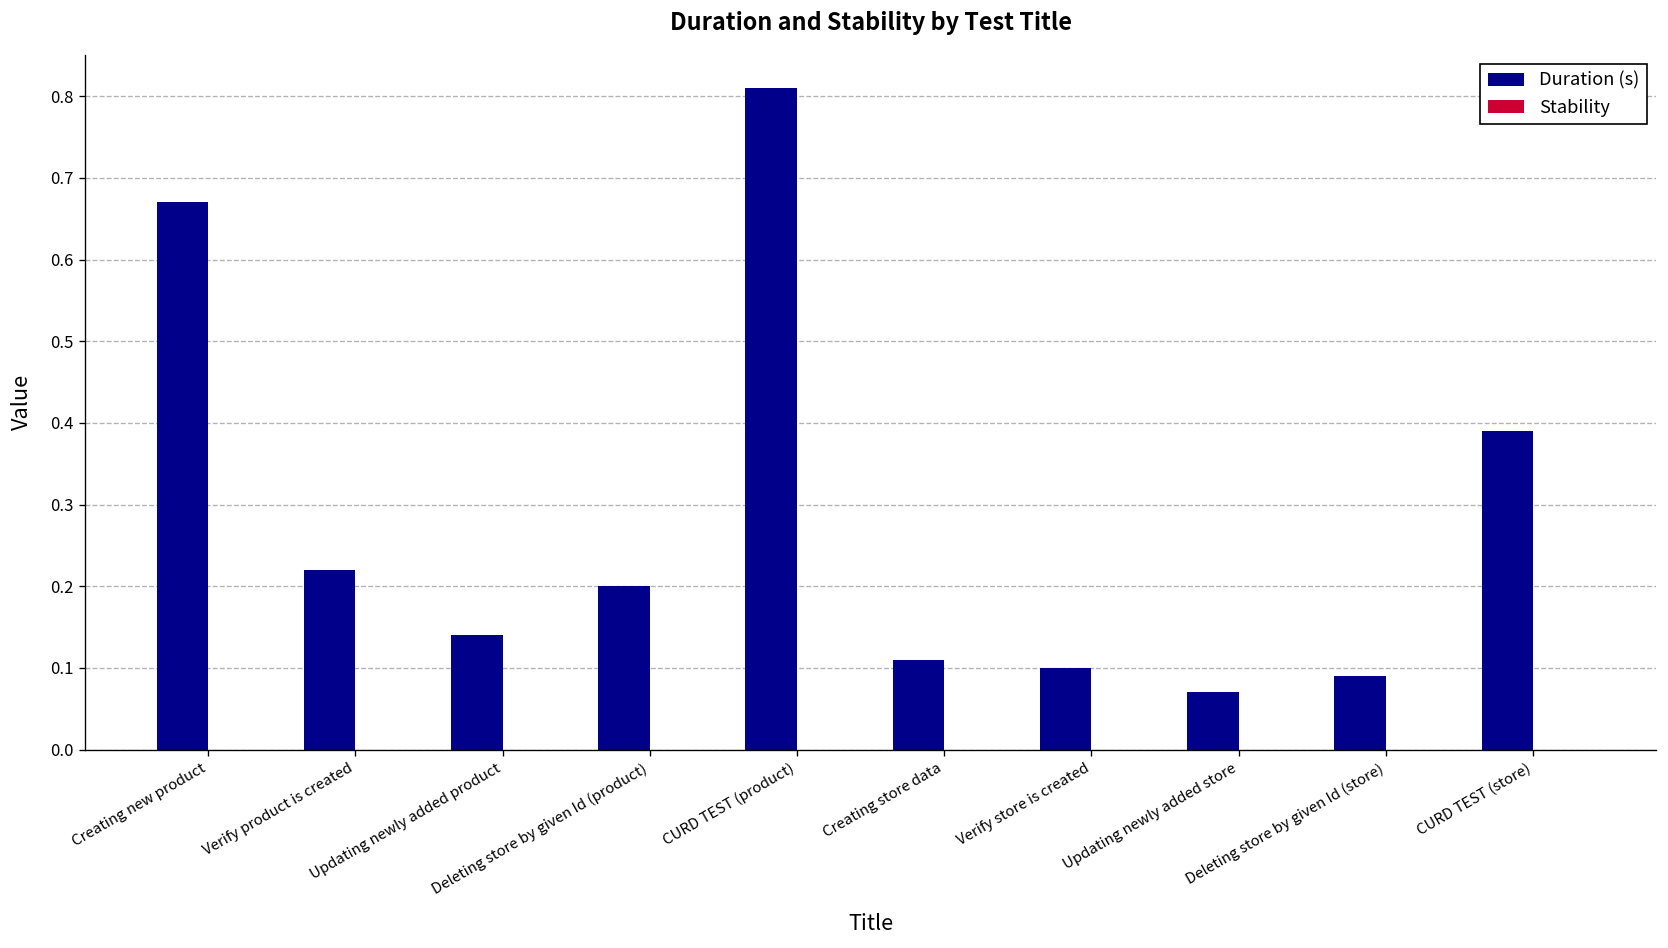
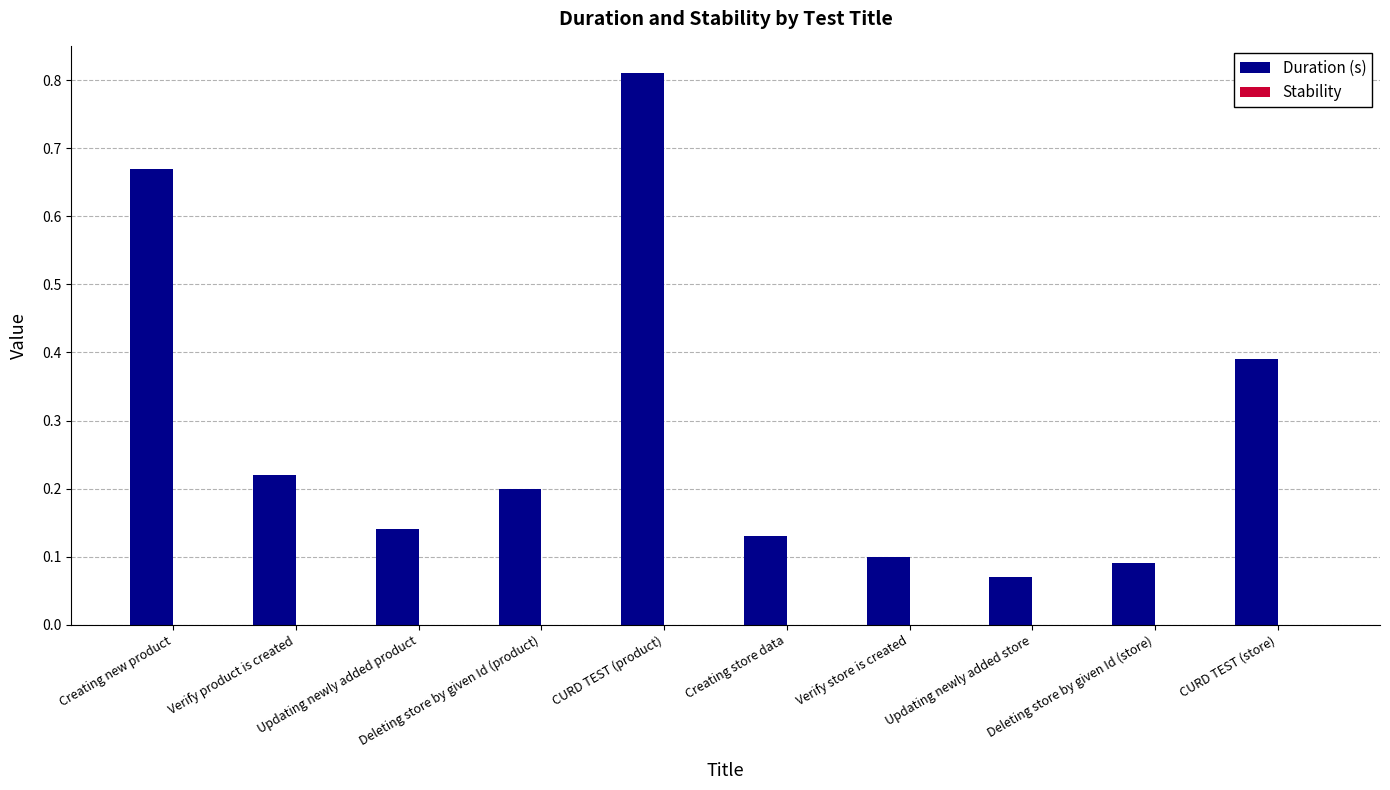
  {
    "Duration (s)": {
      "Creating new product": 0.67,
      "Verify product is created": 0.22,
      "Updating newly added product": 0.14,
      "Deleting store by given Id (product)": 0.20,
      "CURD TEST (product)": 0.81,
-     "Creating store data": 0.11,
+     "Creating store data": 0.13,
      "Verify store is created": 0.10,
      "Updating newly added store": 0.07,
      "Deleting store by given Id (store)": 0.09,
      "CURD TEST (store)": 0.39
    },
    "Stability": {
      "Creating new product": 0.00,
      "Verify product is created": 0.00,
      "Updating newly added product": 0.00,
      "Deleting store by given Id (product)": 0.00,
      "CURD TEST (product)": 0.00,
      "Creating store data": 0.00,
      "Verify store is created": 0.00,
      "Updating newly added store": 0.00,
      "Deleting store by given Id (store)": 0.00,
      "CURD TEST (store)": 0.00
    }
  }
